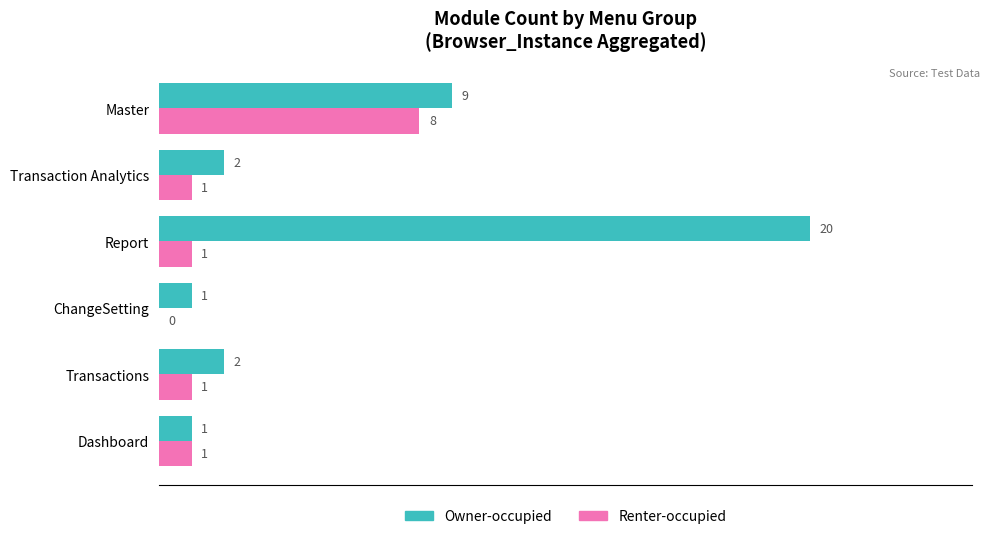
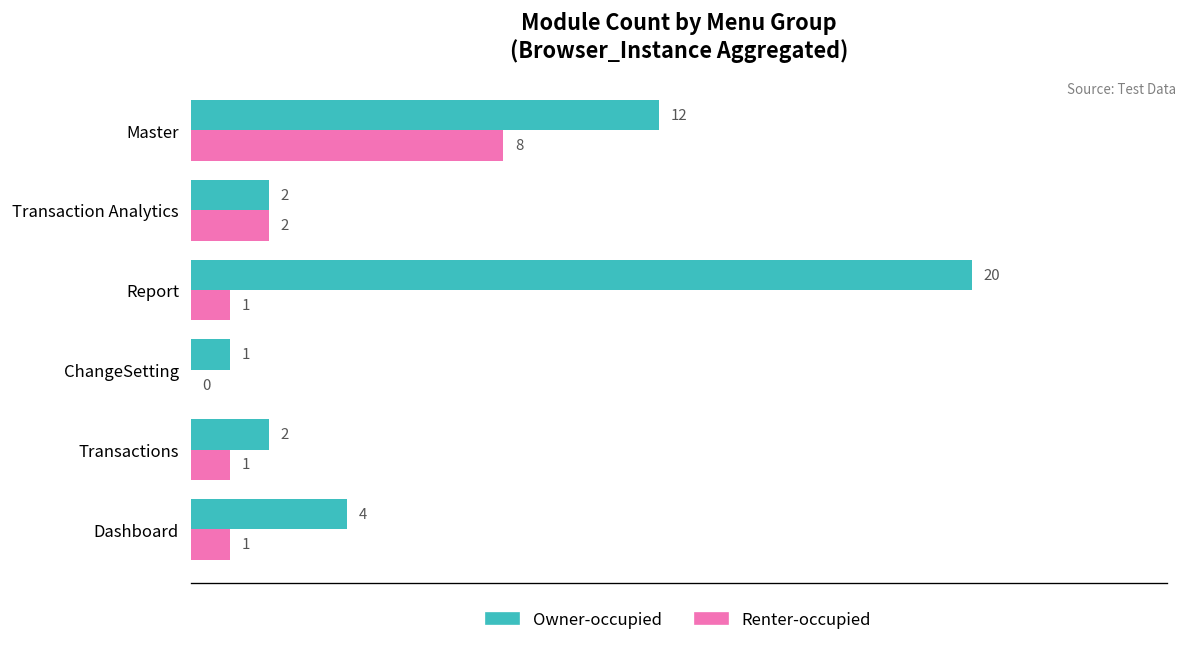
  {
    "Owner-occupied": {
-     "Master": 9,
+     "Master": 12,
      "Transaction Analytics": 2,
      "Report": 20,
      "ChangeSetting": 1,
      "Transactions": 2,
-     "Dashboard": 1
+     "Dashboard": 4
    },
    "Renter-occupied": {
      "Master": 8,
-     "Transaction Analytics": 1,
+     "Transaction Analytics": 2,
      "Report": 1,
      "ChangeSetting": 0,
      "Transactions": 1,
      "Dashboard": 1
    }
  }
